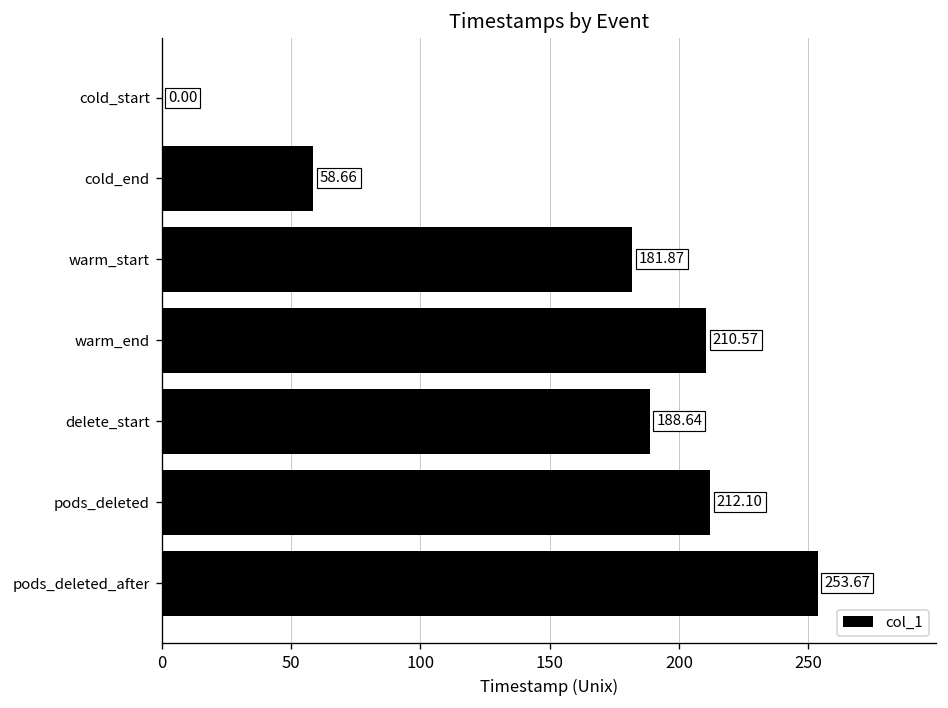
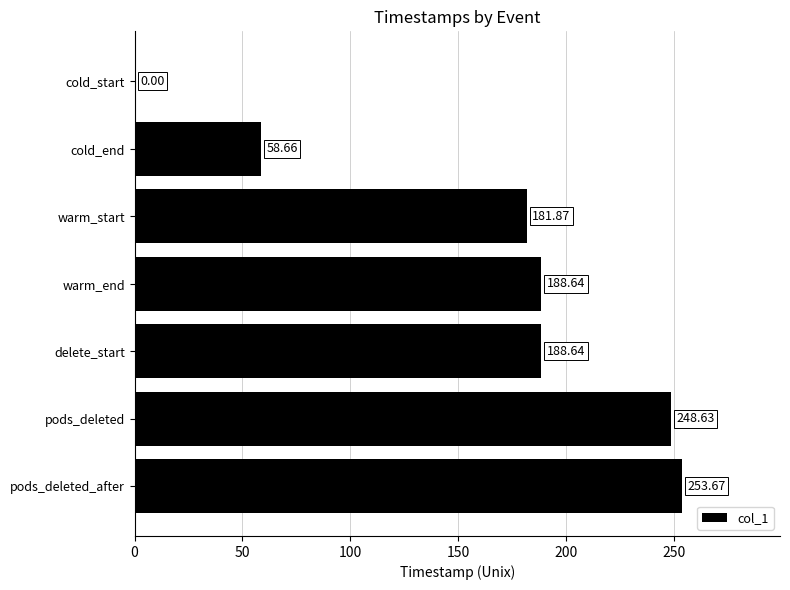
  {
-   "warm_end": 210.57,
-   "pods_deleted": 212.10
+   "warm_end": 188.64,
+   "pods_deleted": 248.63
  }
